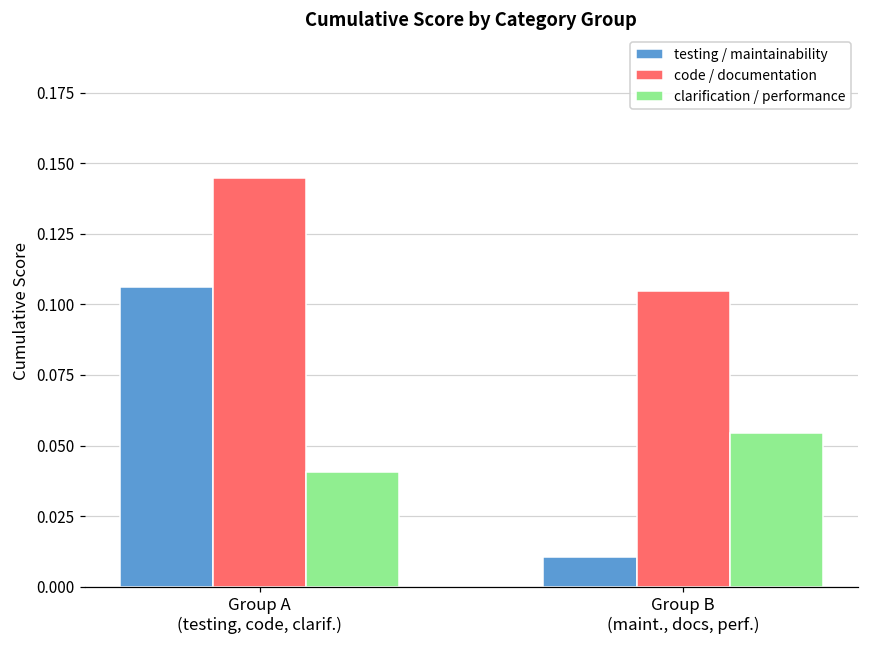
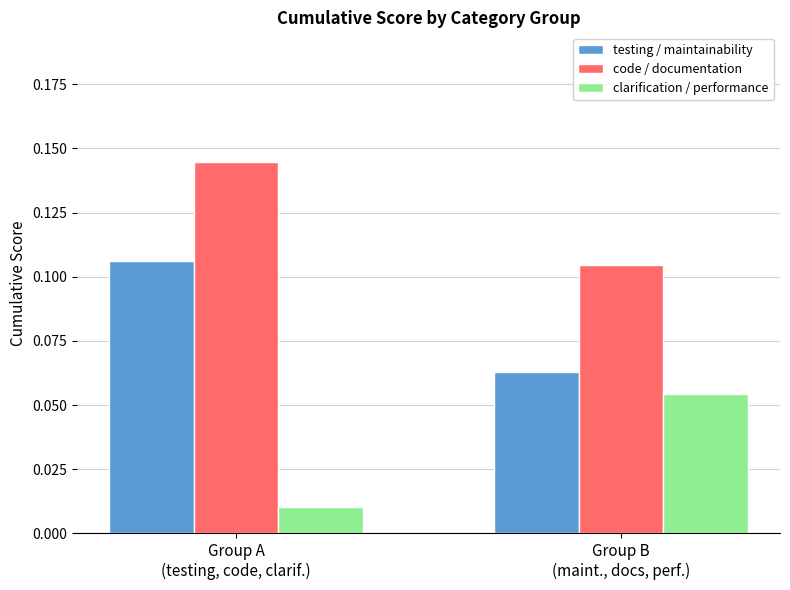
  {
    "testing / maintainability": {
      "Group A (testing, code, clarif.)": 0.106,
-     "Group B (maint., docs, perf.)": 0.011
+     "Group B (maint., docs, perf.)": 0.063
    },
    "code / documentation": {
      "Group A (testing, code, clarif.)": 0.145,
      "Group B (maint., docs, perf.)": 0.105
    },
    "clarification / performance": {
-     "Group A (testing, code, clarif.)": 0.041,
+     "Group A (testing, code, clarif.)": 0.010,
      "Group B (maint., docs, perf.)": 0.054
    }
  }
